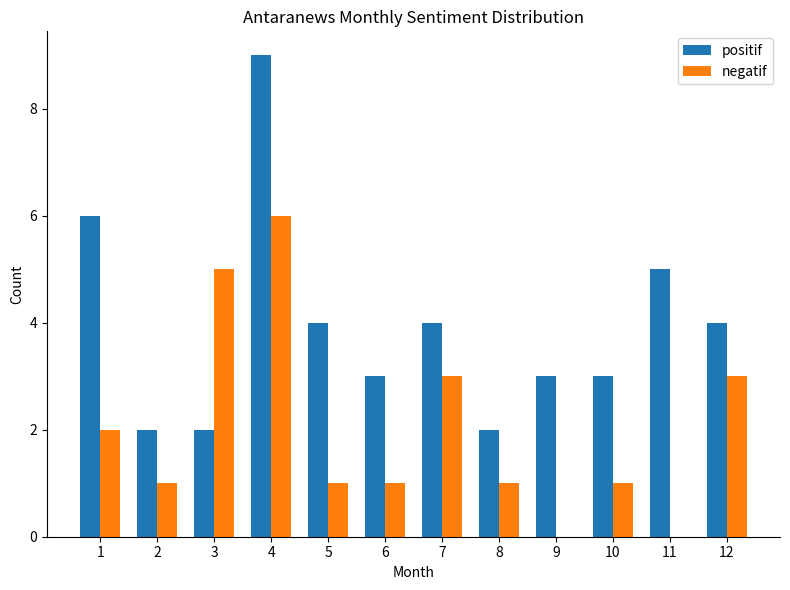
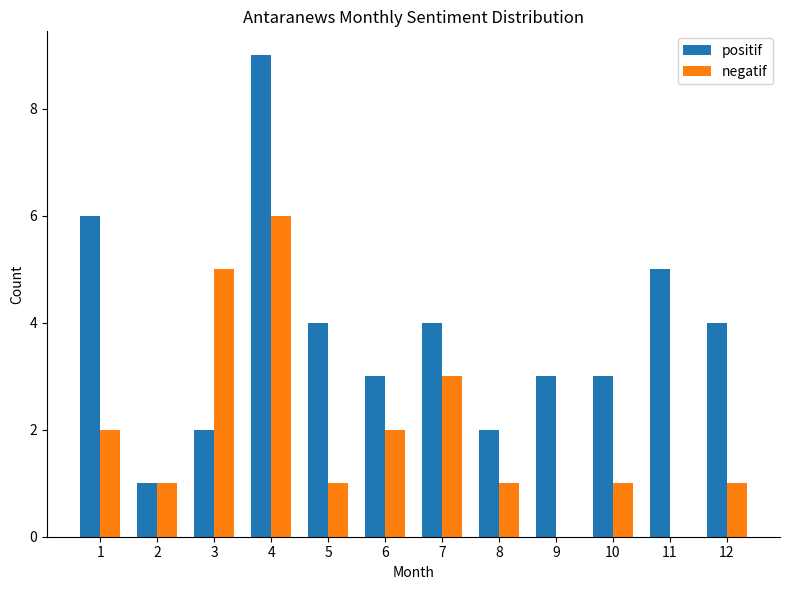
  {
    "positif": {
      "1": 6,
-     "2": 2,
+     "2": 1,
      "3": 2,
      "4": 9,
      "5": 4,
      "6": 3,
      "7": 4,
      "8": 2,
      "9": 3,
      "10": 3,
      "11": 5,
      "12": 4
    },
    "negatif": {
      "1": 2,
      "2": 1,
      "3": 5,
      "4": 6,
      "5": 1,
-     "6": 1,
+     "6": 2,
      "7": 3,
      "8": 1,
      "9": 0,
      "10": 1,
      "11": 0,
-     "12": 3
+     "12": 1
    }
  }
